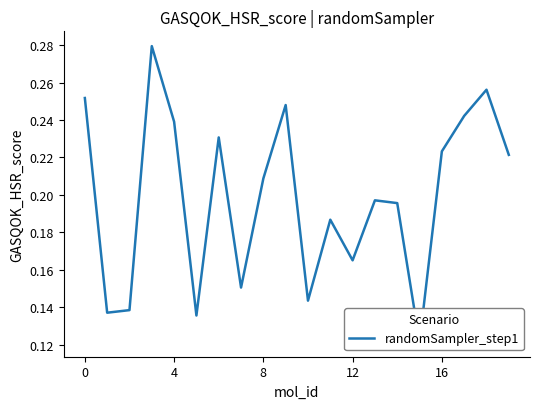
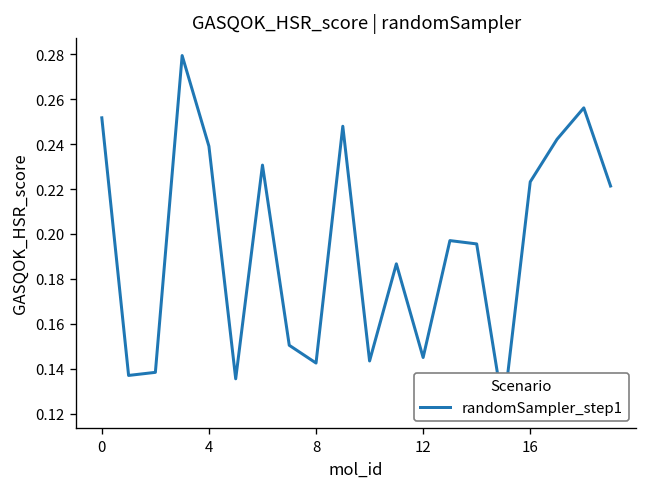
  {
    "0": 0.252,
    "4": 0.239,
-   "8": 0.209,
-   "12": 0.165,
+   "8": 0.143,
+   "12": 0.145,
    "16": 0.223
  }
